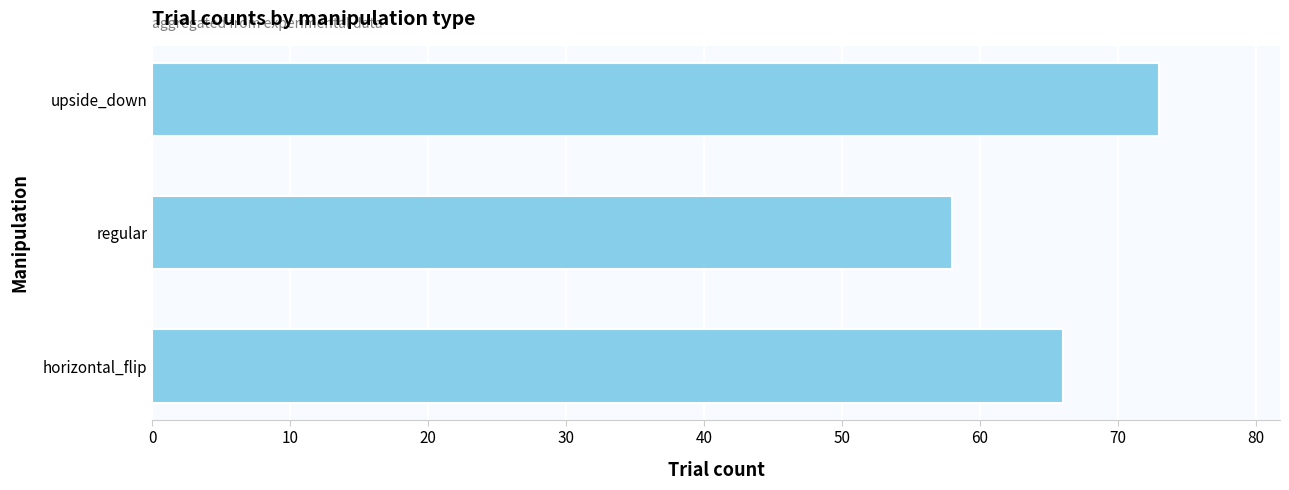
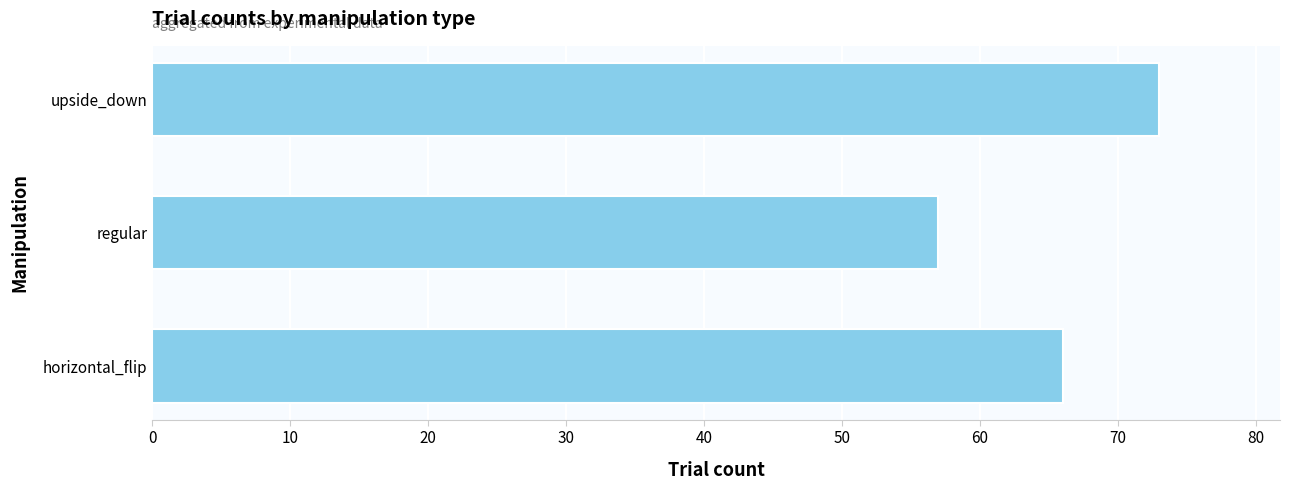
  {
    "upside_down": 73,
-   "regular": 58,
+   "regular": 57,
    "horizontal_flip": 66
  }
